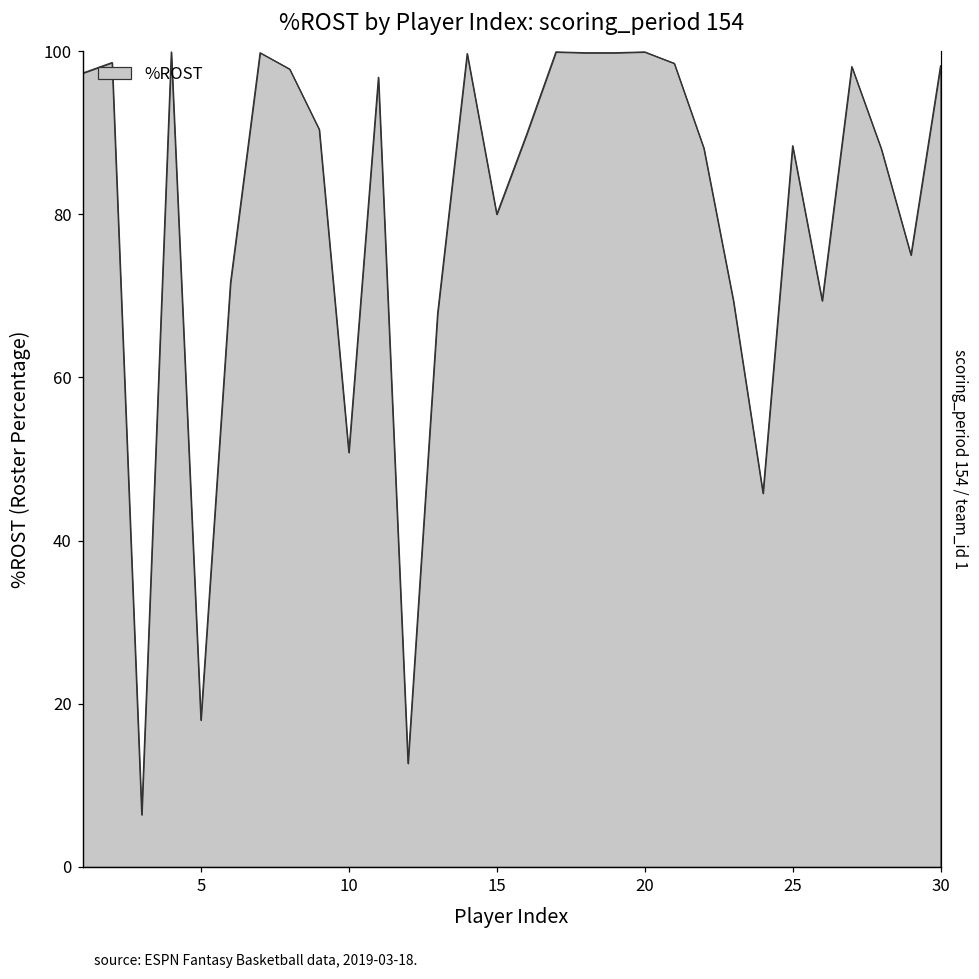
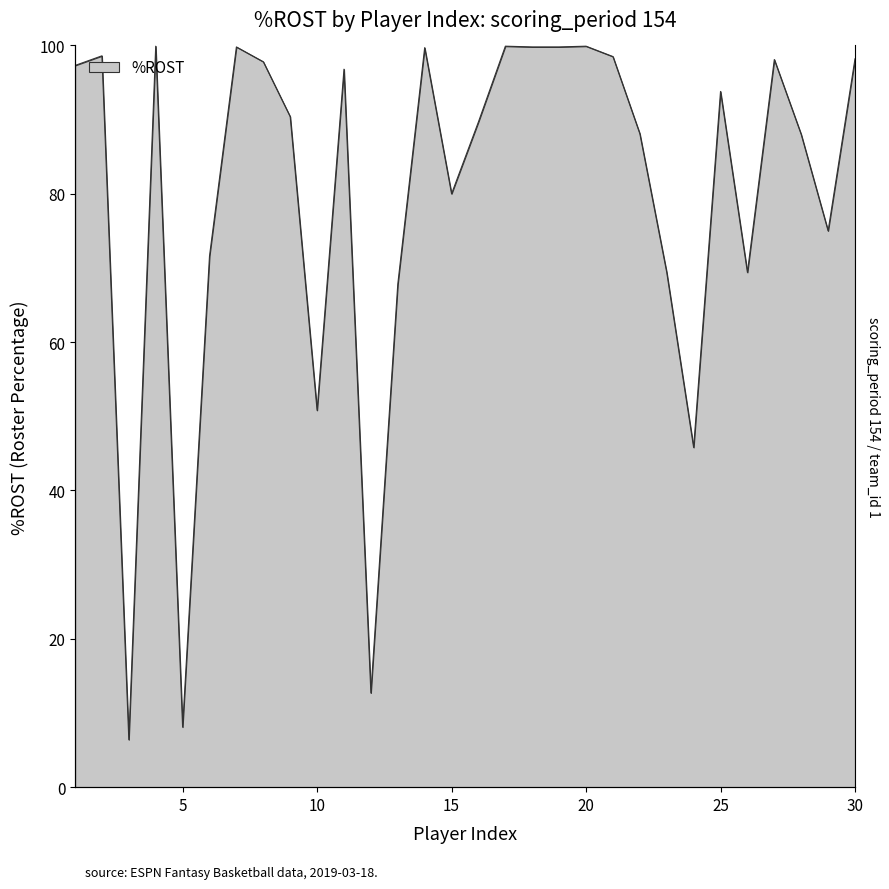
  {
-   "5": 18,
+   "5": 8,
    "10": 51,
    "15": 80,
    "20": 100,
-   "25": 88,
+   "25": 94,
    "30": 98
  }
